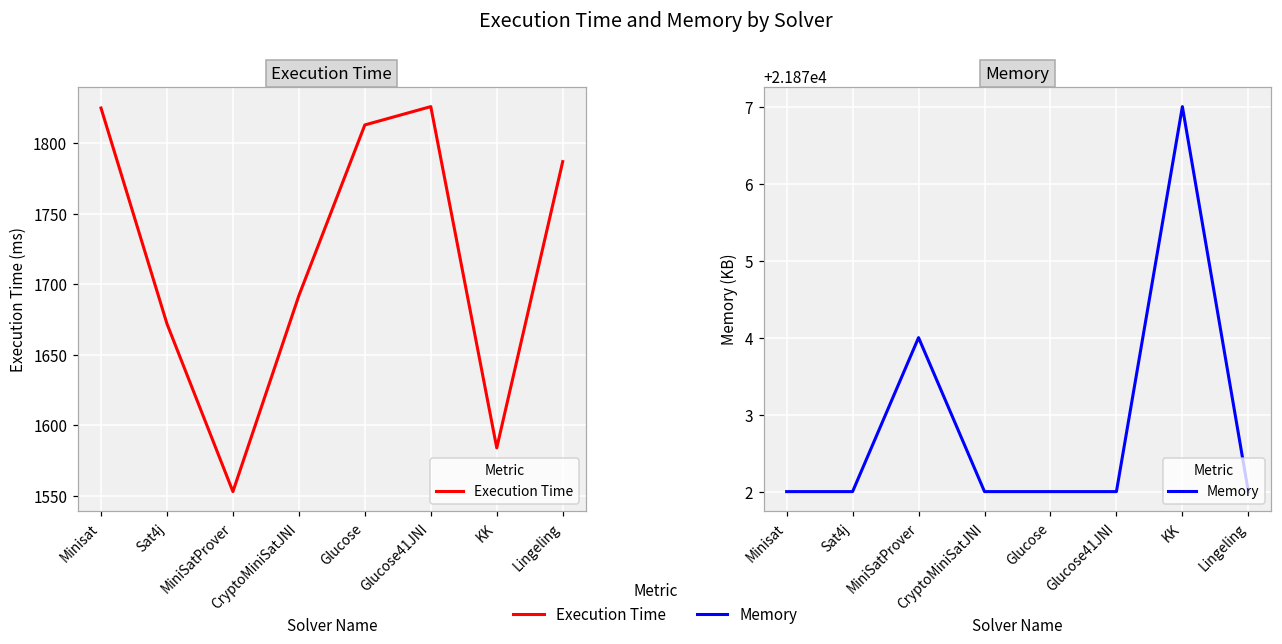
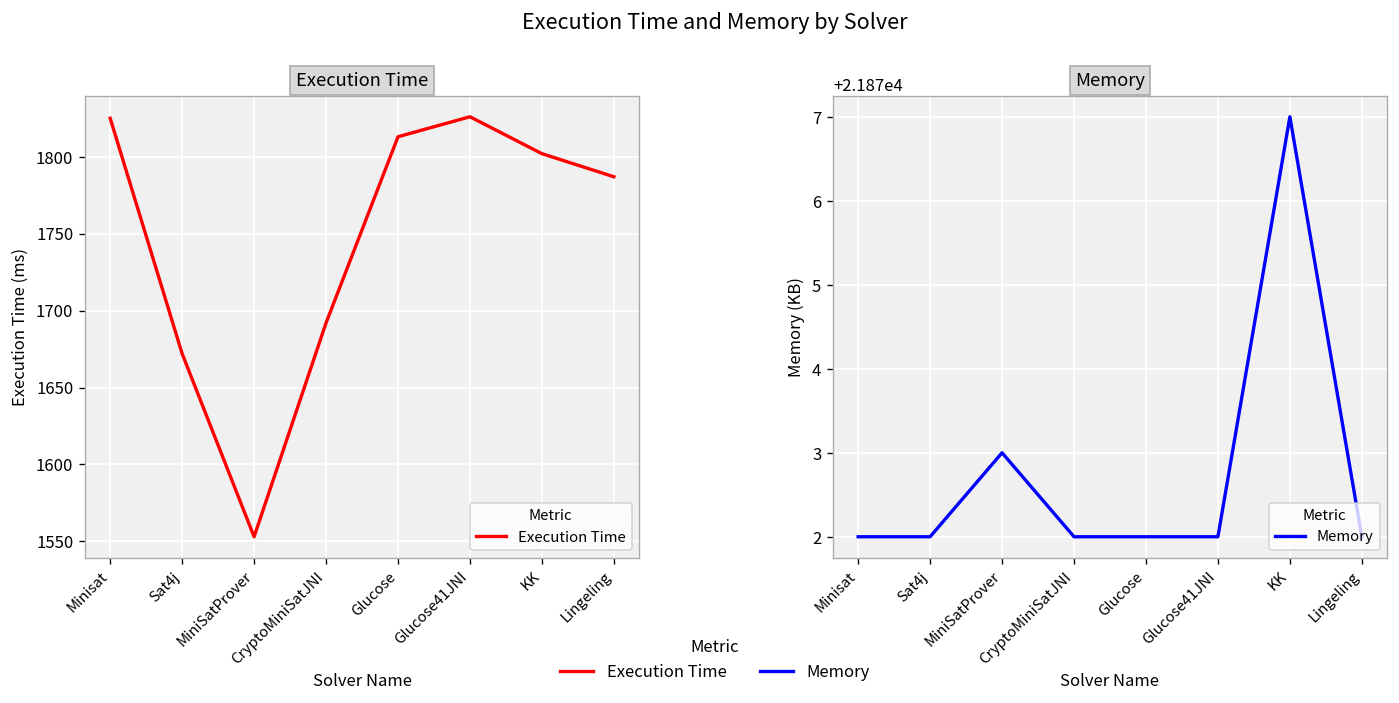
  {
    "Execution Time": {
      "Minisat": 1825,
      "Sat4j": 1672,
      "MiniSatProver": 1553,
      "CryptoMiniSatJNI": 1692,
      "Glucose": 1813,
      "Glucose41JNI": 1826,
-     "KK": 1584,
+     "KK": 1802,
      "Lingeling": 1787
    },
    "Memory": {
      "Minisat": 21872,
      "Sat4j": 21872,
-     "MiniSatProver": 21874,
+     "MiniSatProver": 21873,
      "CryptoMiniSatJNI": 21872,
      "Glucose": 21872,
      "Glucose41JNI": 21872,
      "KK": 21877
    }
  }
